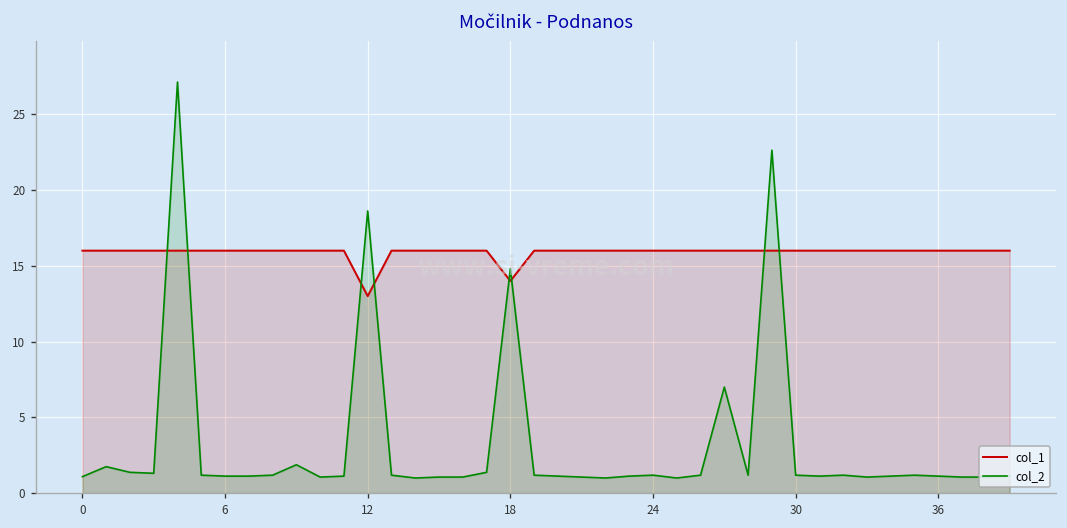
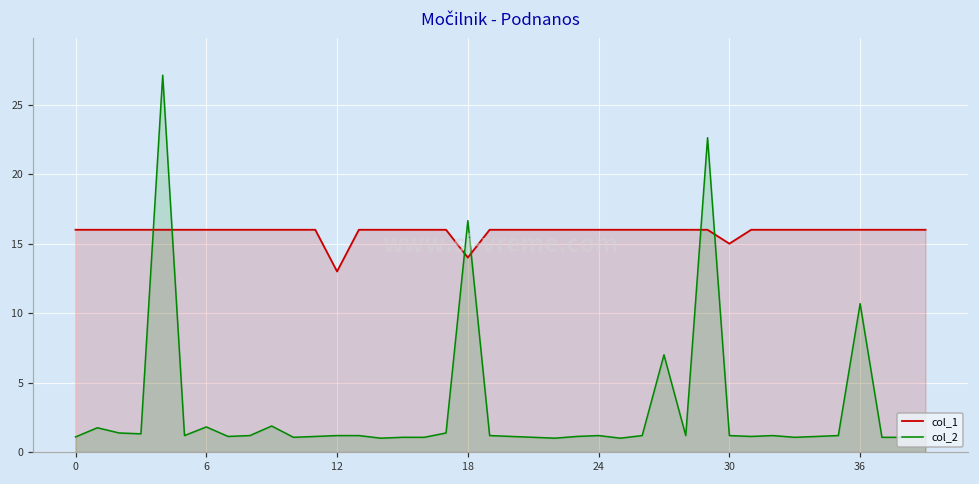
  {
    "col_1": {
      "0": 16,
      "6": 16,
      "12": 13,
      "18": 14,
      "24": 16,
-     "30": 16,
+     "30": 15,
      "36": 16
    },
    "col_2": {
      "0": 1.1,
-     "6": 1.1,
-     "12": 18.6,
-     "18": 14.8,
+     "6": 1.8,
+     "12": 1.2,
+     "18": 16.7,
      "24": 1.2,
      "30": 1.2,
-     "36": 1.1
+     "36": 10.7
    }
  }
